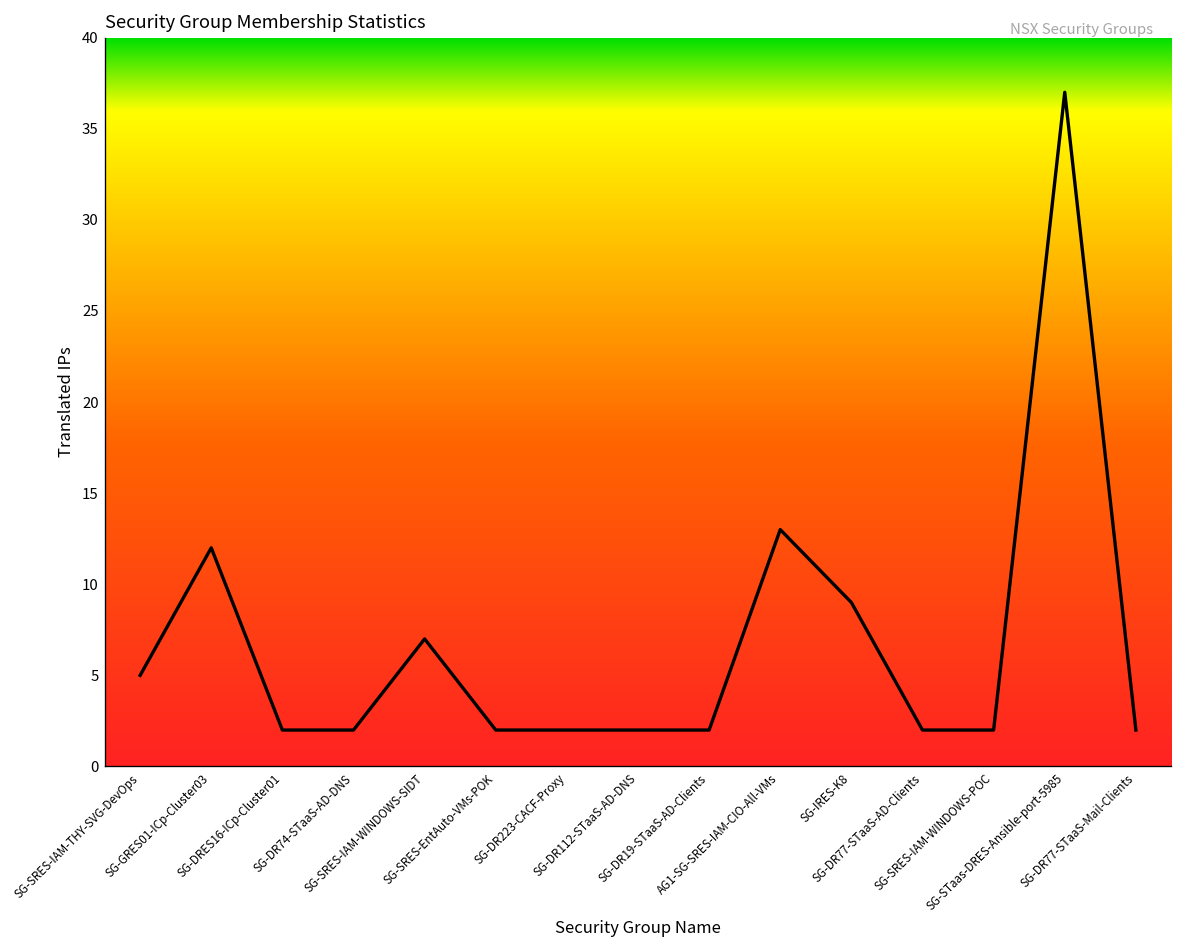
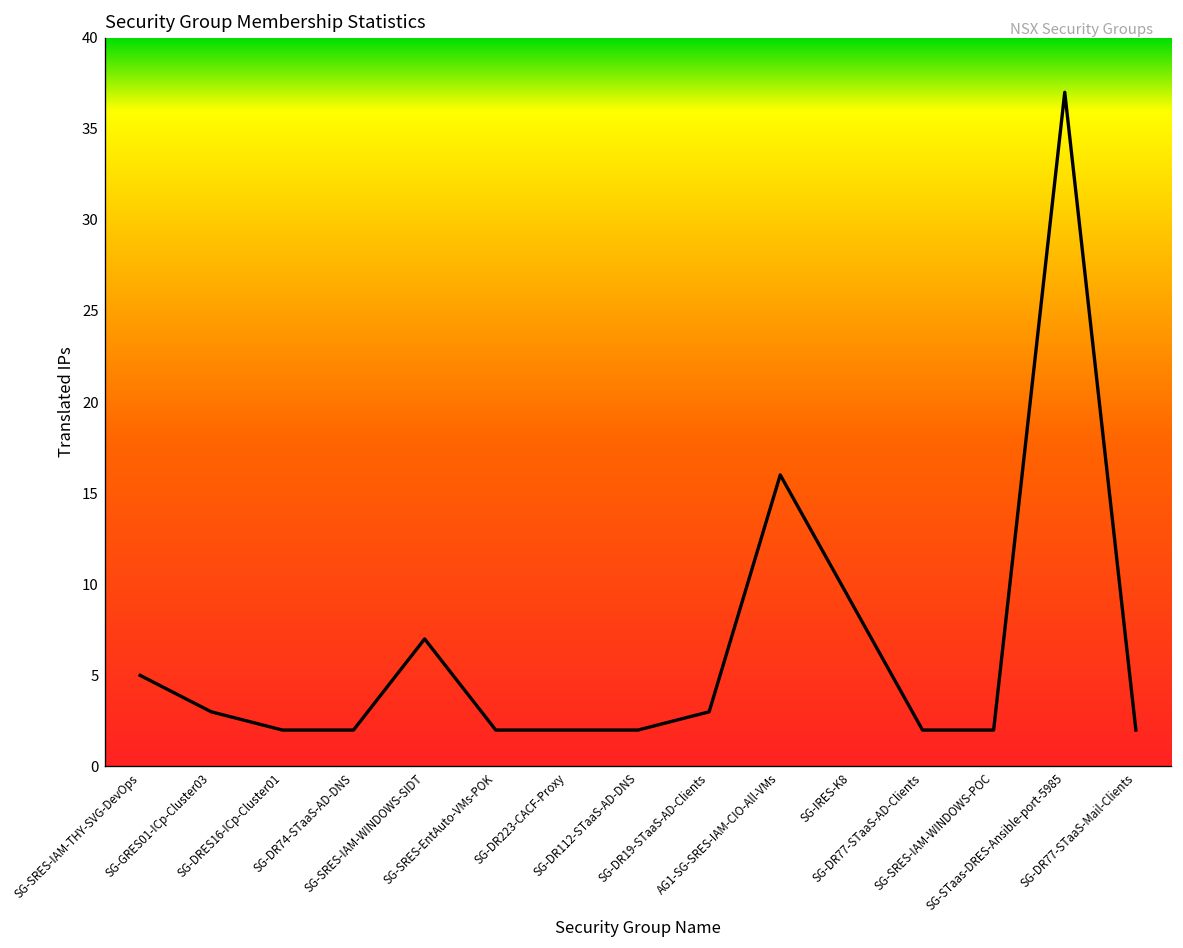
  {
    "SG-SRES-IAM-THY-SVG-DevOps": 5,
-   "SG-GRES01-ICp-Cluster03": 12,
+   "SG-GRES01-ICp-Cluster03": 3,
    "SG-DRES16-ICp-Cluster01": 2,
    "SG-DR74-STaaS-AD-DNS": 2,
    "SG-SRES-IAM-WINDOWS-SIDT": 7,
    "SG-SRES-EntAuto-VMs-POK": 2,
    "SG-DR223-CACF-Proxy": 2,
    "SG-DR112-STaaS-AD-DNS": 2,
-   "SG-DR19-STaaS-AD-Clients": 2,
-   "AG1-SG-SRES-IAM-CIO-All-VMs": 13,
+   "SG-DR19-STaaS-AD-Clients": 3,
+   "AG1-SG-SRES-IAM-CIO-All-VMs": 16,
    "SG-IRES-K8": 9,
    "SG-DR77-STaaS-AD-Clients": 2,
    "SG-SRES-IAM-WINDOWS-POC": 2,
    "SG-STaas-DRES-Ansible-port-5985": 37,
    "SG-DR77-STaaS-Mail-Clients": 2
  }
